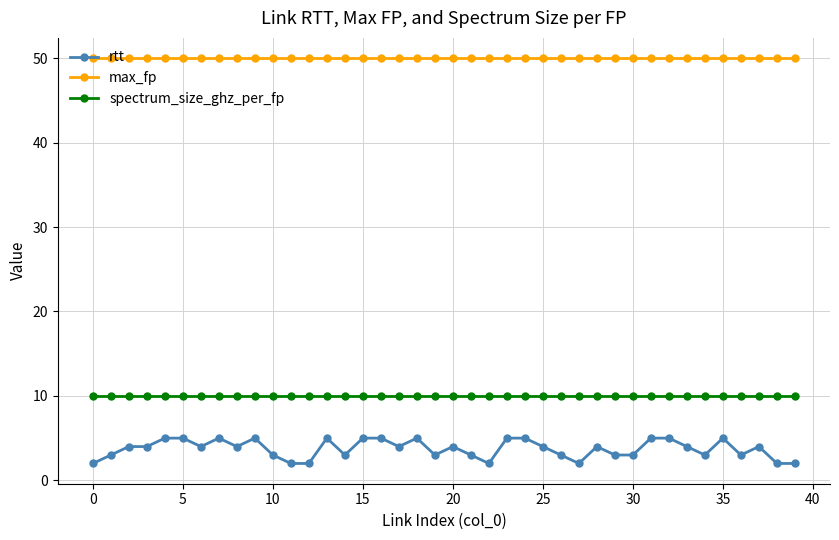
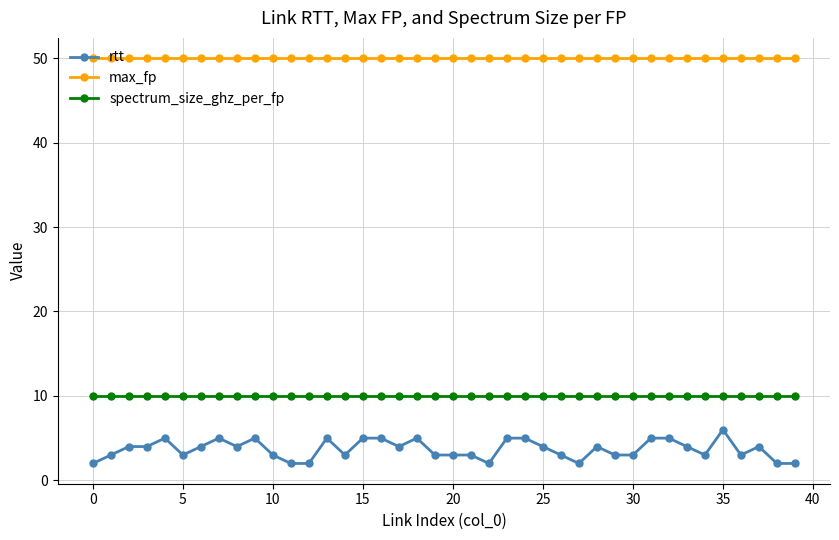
  {
    "rtt": {
      "0": 2,
-     "5": 5,
+     "5": 3,
      "10": 3,
      "15": 5,
-     "20": 4,
+     "20": 3,
      "25": 4,
      "30": 3,
-     "35": 5
+     "35": 6
    },
    "max_fp": {
      "0": 50,
      "5": 50,
      "10": 50,
      "15": 50,
      "20": 50,
      "25": 50,
      "30": 50,
      "35": 50
    },
    "spectrum_size_ghz_per_fp": {
      "0": 10,
      "5": 10,
      "10": 10,
      "15": 10,
      "20": 10,
      "25": 10,
      "30": 10,
      "35": 10
    }
  }
